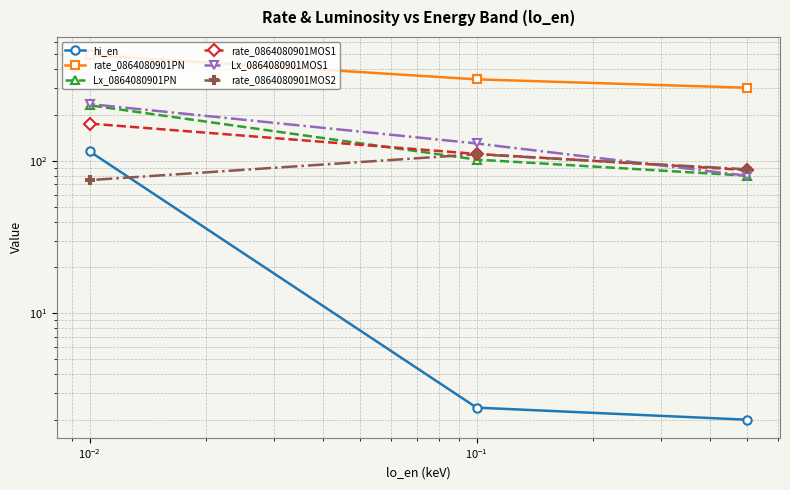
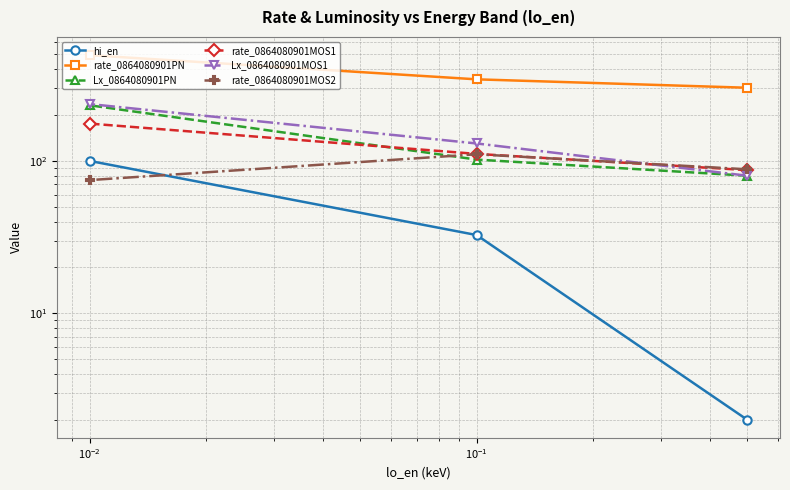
  {
    "hi_en": {
-     "10^-2": 120,
-     "10^-1": 2.4
+     "10^-2": 100,
+     "10^-1": 33
    },
    "rate_0864080901PN": {
      "10^-1": 340
    },
    "Lx_0864080901PN": {
      "10^-1": 100
    },
    "rate_0864080901MOS1": {
      "10^-2": 180
    },
    "Lx_0864080901MOS1": {
      "10^-1": 130
    },
    "rate_0864080901MOS2": {
      "10^-2": 70
    }
  }
